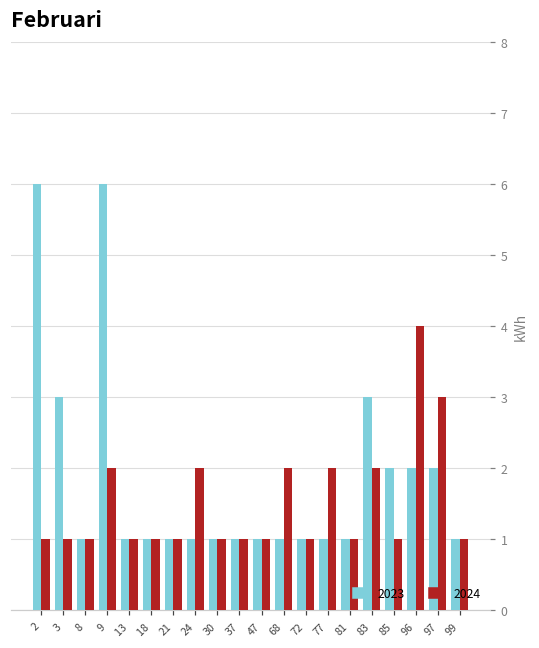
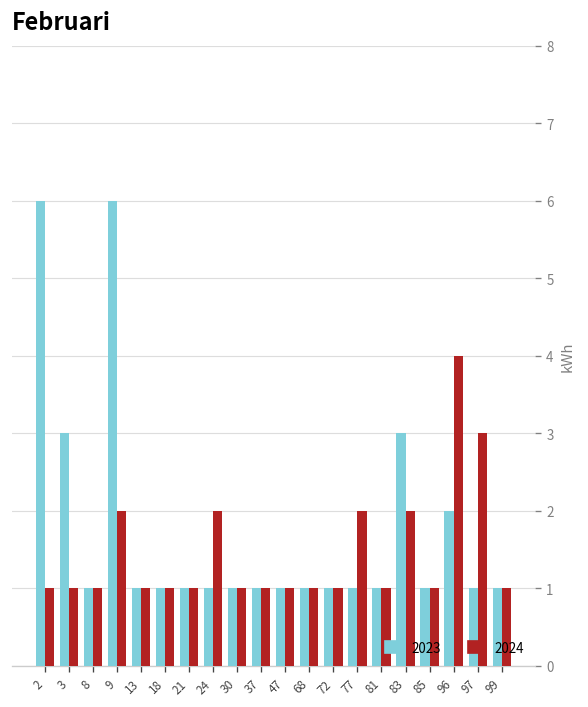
  {
    "2023": {
      "2": 6,
      "3": 3,
      "8": 1,
      "9": 6,
      "13": 1,
      "18": 1,
      "21": 1,
      "24": 1,
      "30": 1,
      "37": 1,
      "47": 1,
      "68": 1,
      "72": 1,
      "77": 1,
      "81": 1,
      "83": 3,
-     "85": 2,
+     "85": 1,
      "96": 2,
-     "97": 2,
+     "97": 1,
      "99": 1
    },
    "2024": {
      "2": 1,
      "3": 1,
      "8": 1,
      "9": 2,
      "13": 1,
      "18": 1,
      "21": 1,
      "24": 2,
      "30": 1,
      "37": 1,
      "47": 1,
-     "68": 2,
+     "68": 1,
      "72": 1,
      "77": 2,
      "81": 1,
      "83": 2,
      "85": 1,
      "96": 4,
      "97": 3,
      "99": 1
    }
  }
